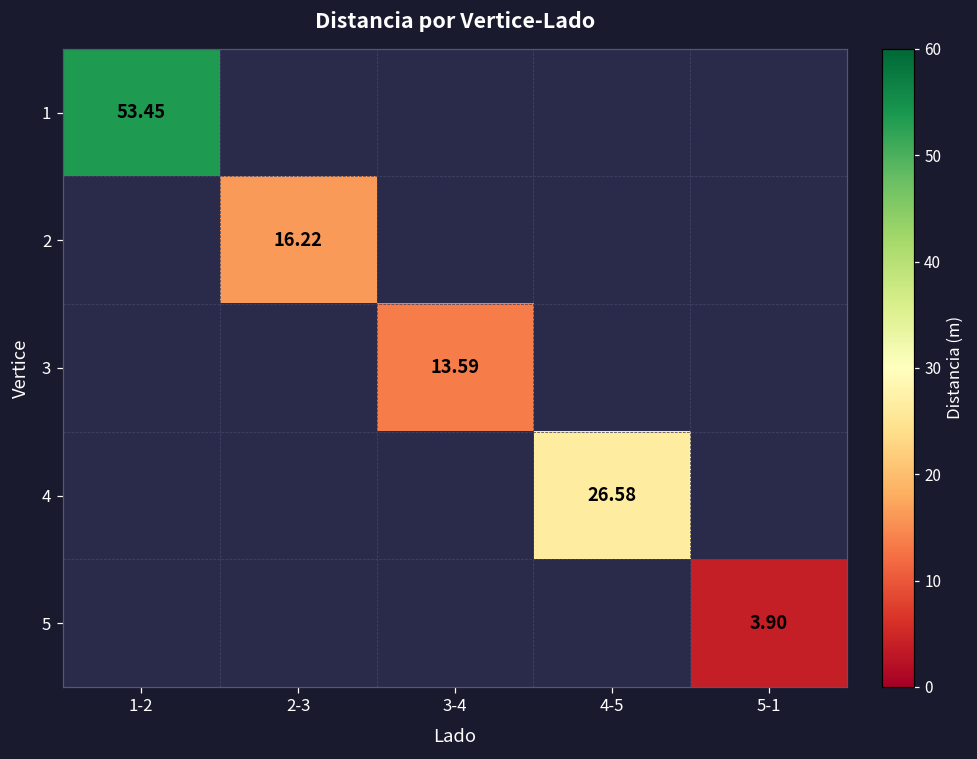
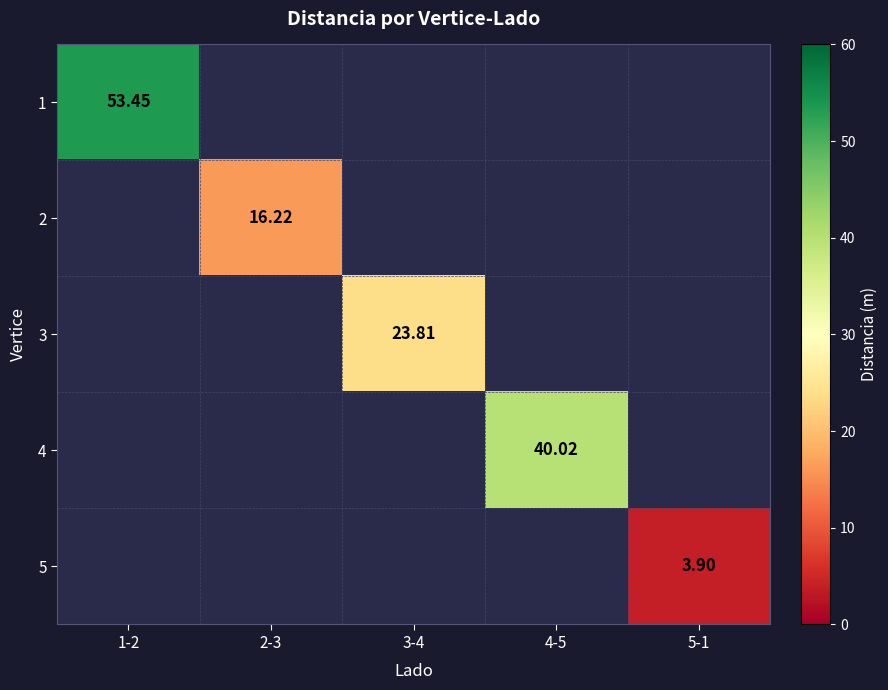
  {
    "1": {
      "1-2": 53.45
    },
    "2": {
      "2-3": 16.22
    },
    "3": {
-     "3-4": 13.59
+     "3-4": 23.81
    },
    "4": {
-     "4-5": 26.58
+     "4-5": 40.02
    },
    "5": {
      "5-1": 3.90
    }
  }
